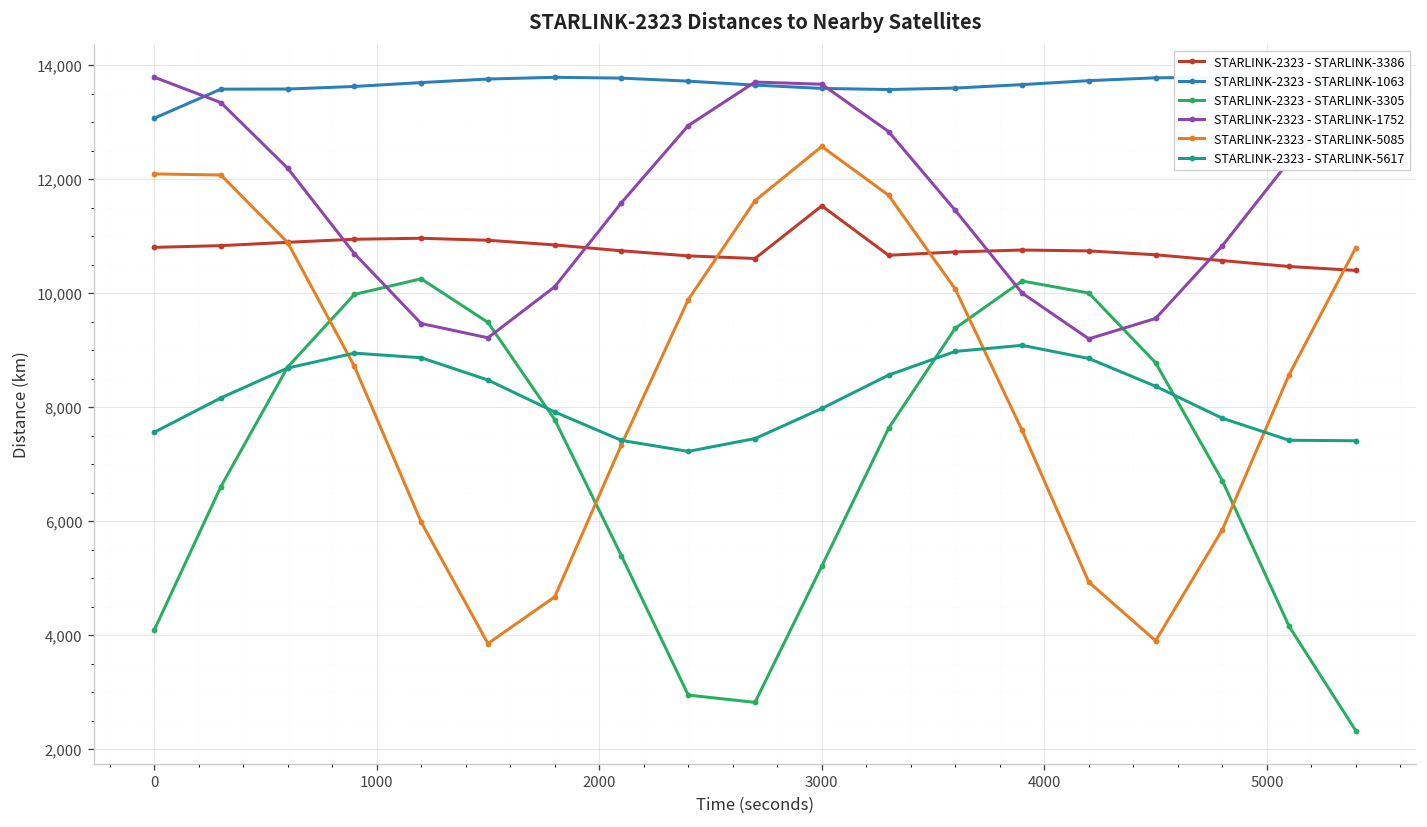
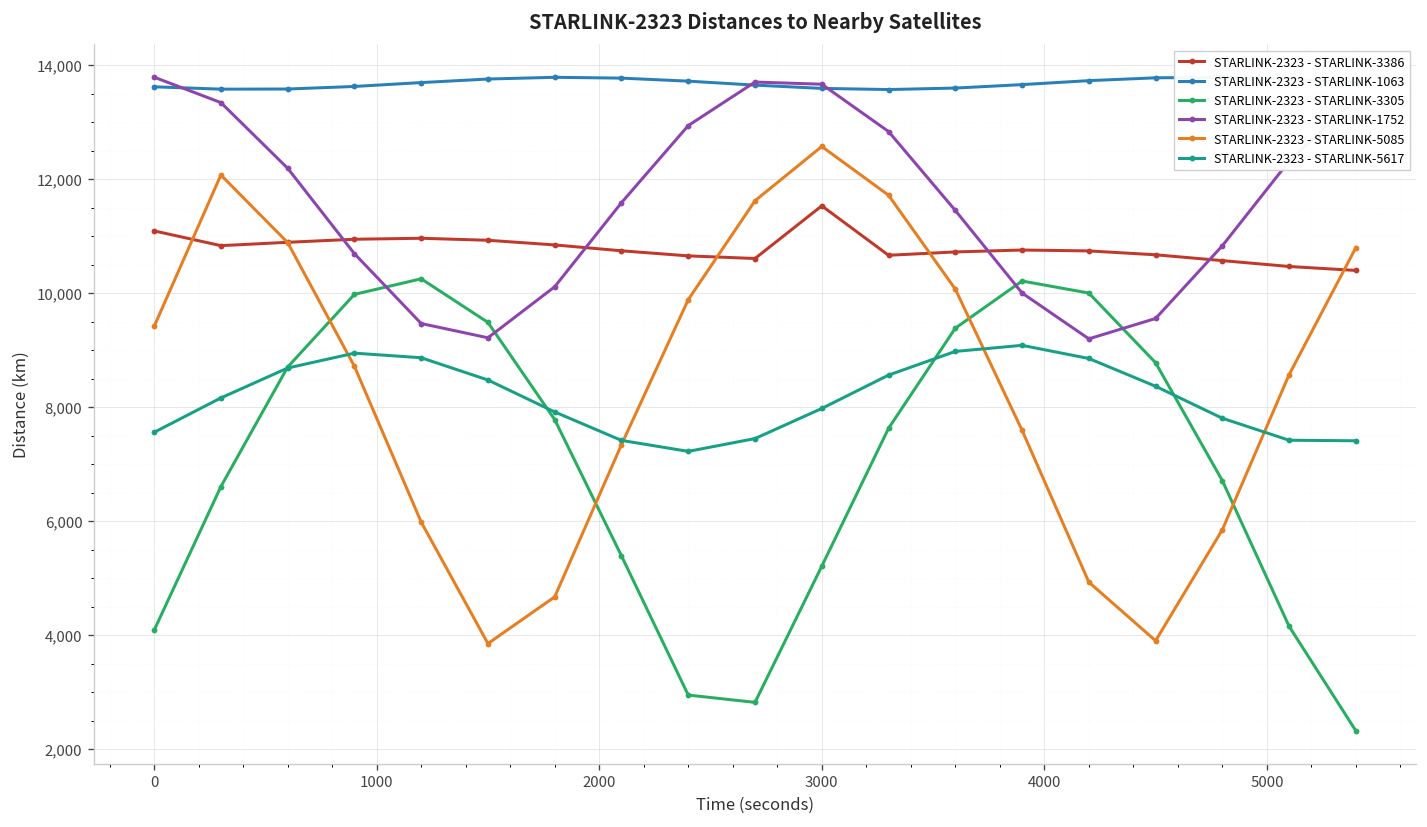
  {
    "STARLINK-2323 - STARLINK-3386": {
-     "0": "10,800",
+     "0": "11,100",
      "3000": "11,500"
    },
    "STARLINK-2323 - STARLINK-1063": {
-     "0": "13,100",
+     "0": "13,600",
      "3000": "13,600"
    },
    "STARLINK-2323 - STARLINK-1752": {
      "0": "13,800",
      "3000": "13,700"
    },
    "STARLINK-2323 - STARLINK-5085": {
-     "0": "12,100",
+     "0": "9,400",
      "3000": "12,600"
    }
  }
